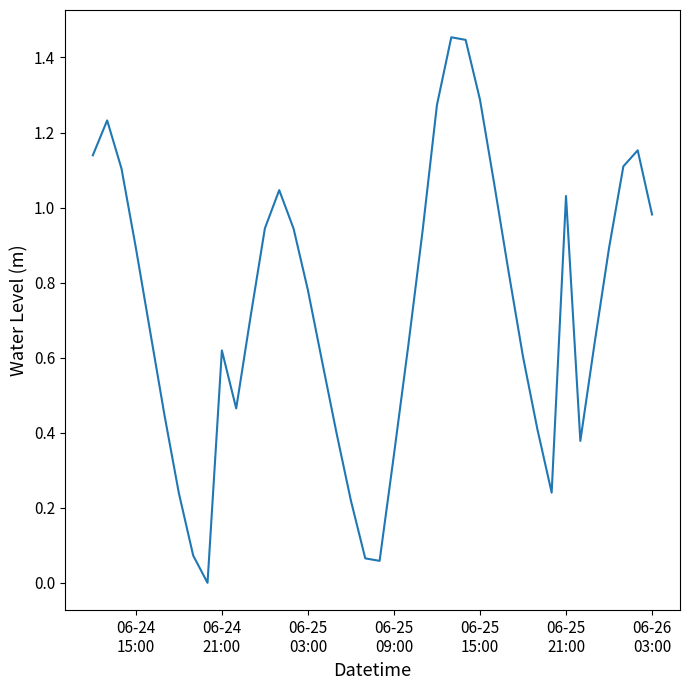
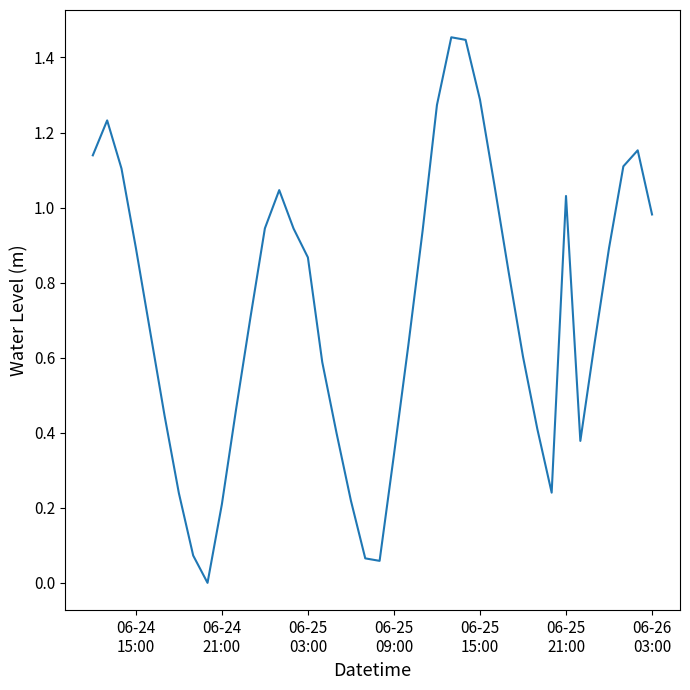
  {
    "06-24 15:00": 0.89,
-   "06-24 21:00": 0.62,
-   "06-25 03:00": 0.78,
+   "06-24 21:00": 0.21,
+   "06-25 03:00": 0.87,
    "06-25 09:00": 0.34,
    "06-25 15:00": 1.29,
    "06-25 21:00": 1.03,
    "06-26 03:00": 0.98
  }
